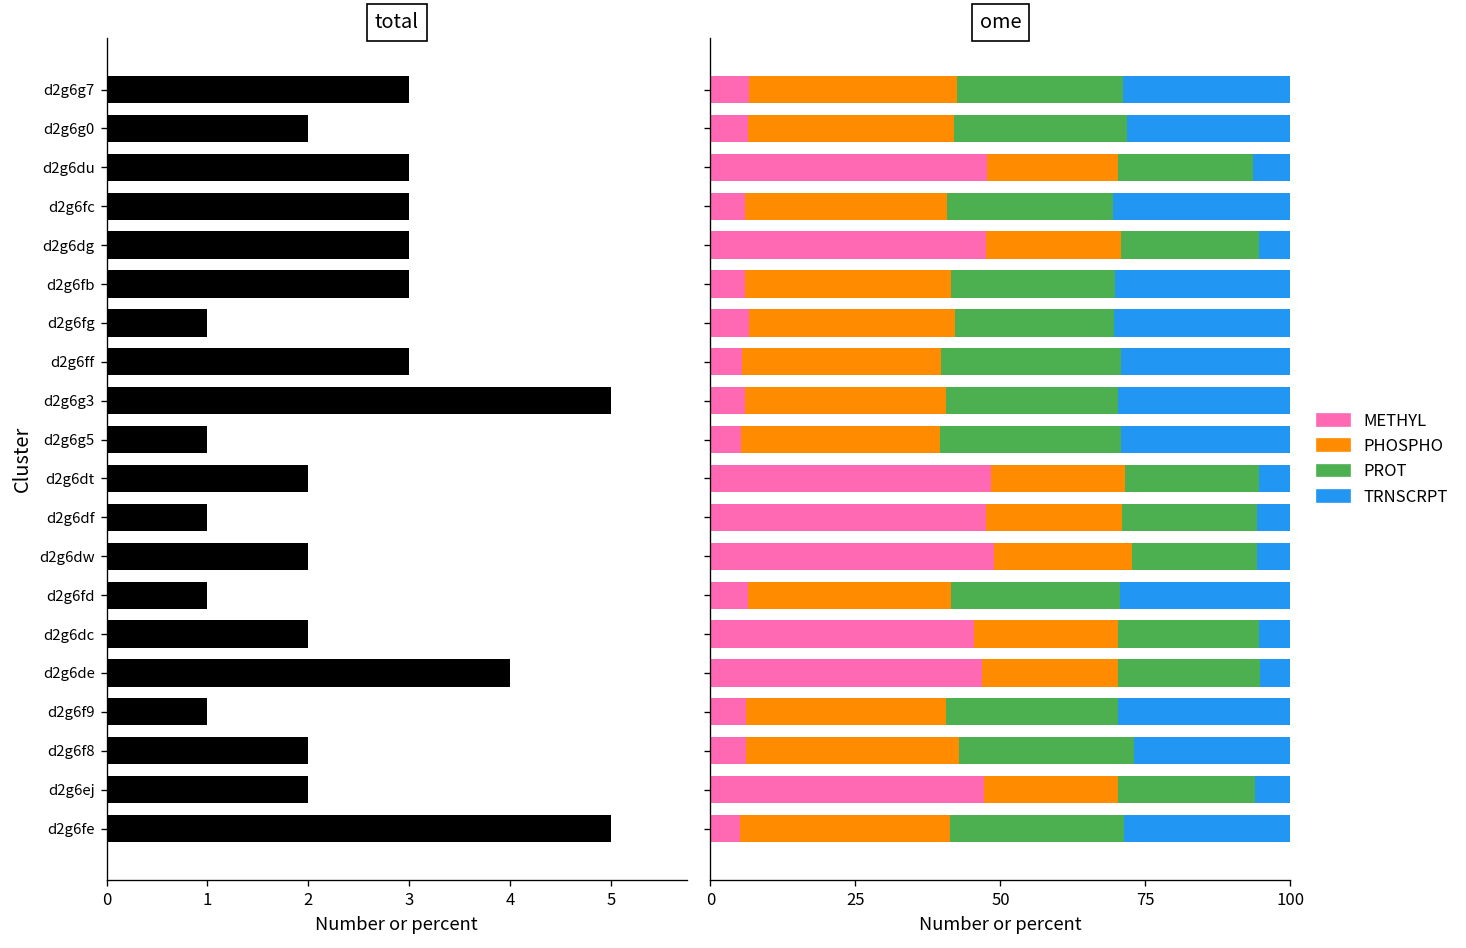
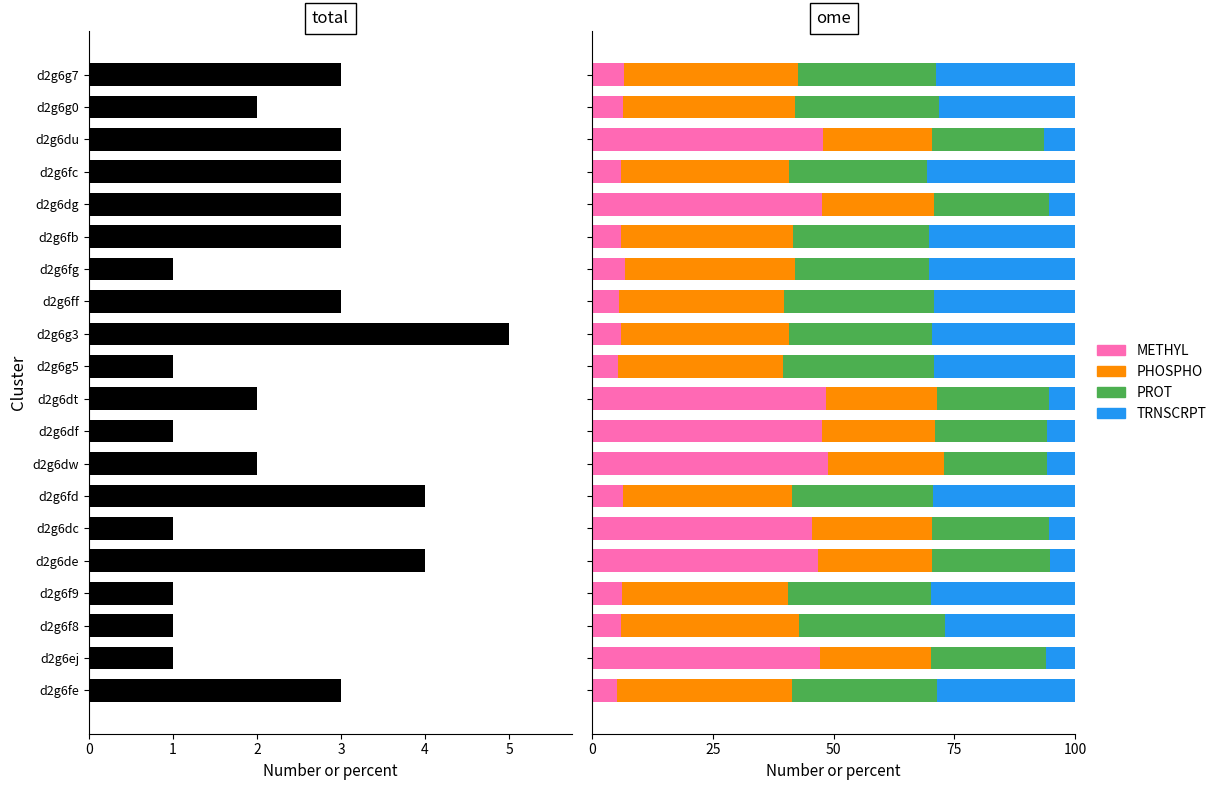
  {
    "total": {
      "d2g6g7": 3,
      "d2g6g0": 2,
      "d2g6du": 3,
      "d2g6fc": 3,
      "d2g6dg": 3,
      "d2g6fb": 3,
      "d2g6fg": 1,
      "d2g6ff": 3,
      "d2g6g3": 5,
      "d2g6g5": 1,
      "d2g6dt": 2,
      "d2g6df": 1,
      "d2g6dw": 2,
-     "d2g6fd": 1,
-     "d2g6dc": 2,
+     "d2g6fd": 4,
+     "d2g6dc": 1,
      "d2g6de": 4,
      "d2g6f9": 1,
-     "d2g6f8": 2,
-     "d2g6ej": 2,
-     "d2g6fe": 5
+     "d2g6f8": 1,
+     "d2g6ej": 1,
+     "d2g6fe": 3
    }
  }
